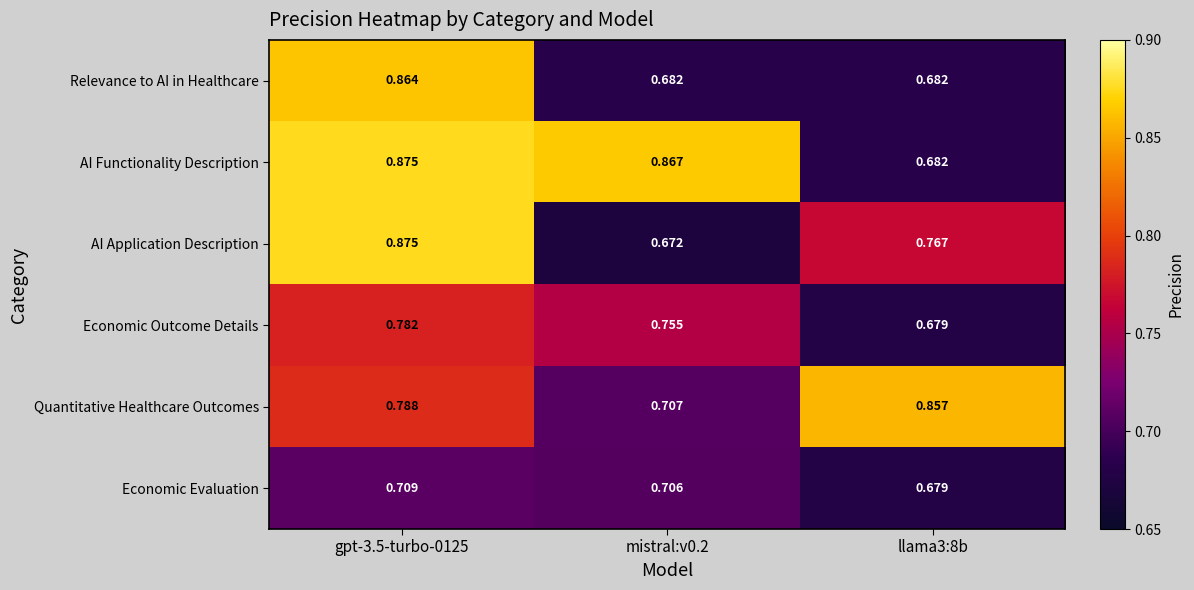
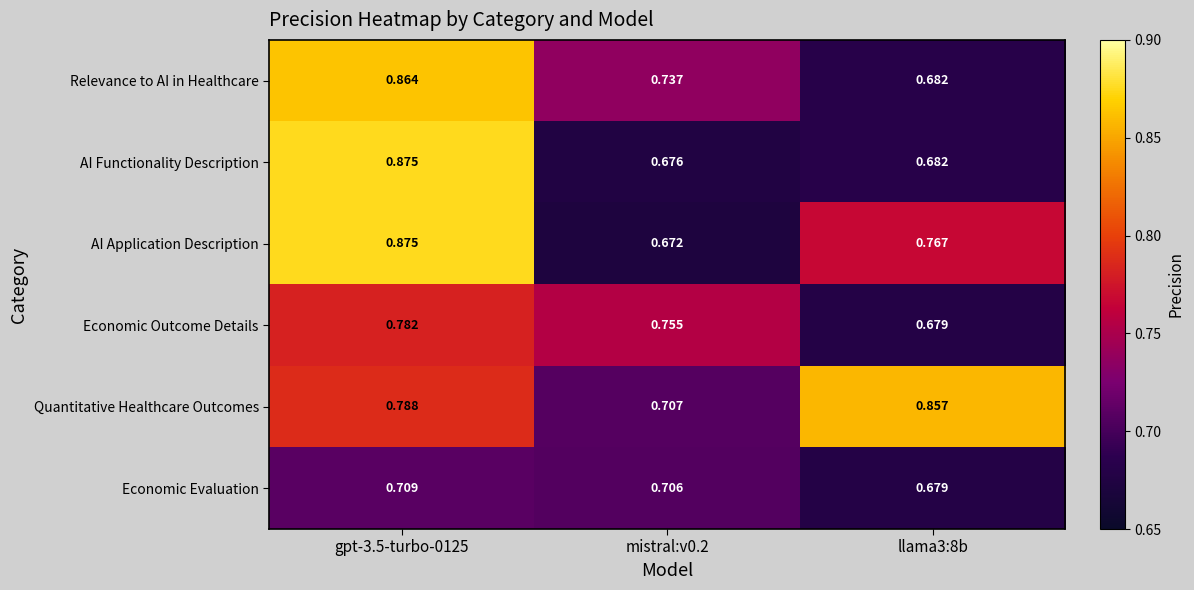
  {
    "Relevance to AI in Healthcare": {
      "gpt-3.5-turbo-0125": 0.864,
-     "mistral:v0.2": 0.682,
+     "mistral:v0.2": 0.737,
      "llama3:8b": 0.682
    },
    "AI Functionality Description": {
      "gpt-3.5-turbo-0125": 0.875,
-     "mistral:v0.2": 0.867,
+     "mistral:v0.2": 0.676,
      "llama3:8b": 0.682
    },
    "AI Application Description": {
      "gpt-3.5-turbo-0125": 0.875,
      "mistral:v0.2": 0.672,
      "llama3:8b": 0.767
    },
    "Economic Outcome Details": {
      "gpt-3.5-turbo-0125": 0.782,
      "mistral:v0.2": 0.755,
      "llama3:8b": 0.679
    },
    "Quantitative Healthcare Outcomes": {
      "gpt-3.5-turbo-0125": 0.788,
      "mistral:v0.2": 0.707,
      "llama3:8b": 0.857
    },
    "Economic Evaluation": {
      "gpt-3.5-turbo-0125": 0.709,
      "mistral:v0.2": 0.706,
      "llama3:8b": 0.679
    }
  }
